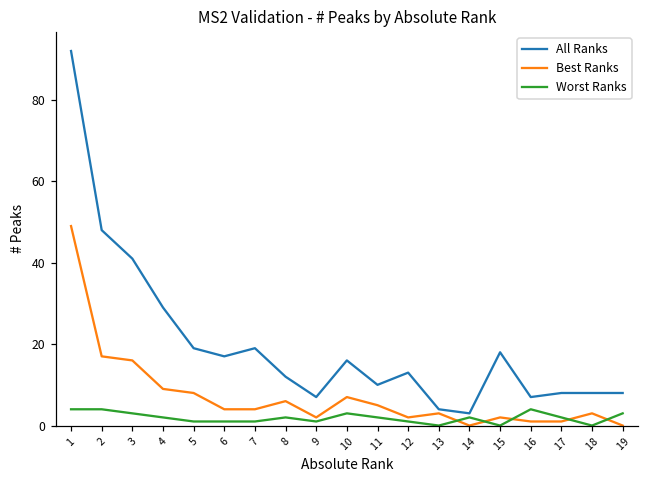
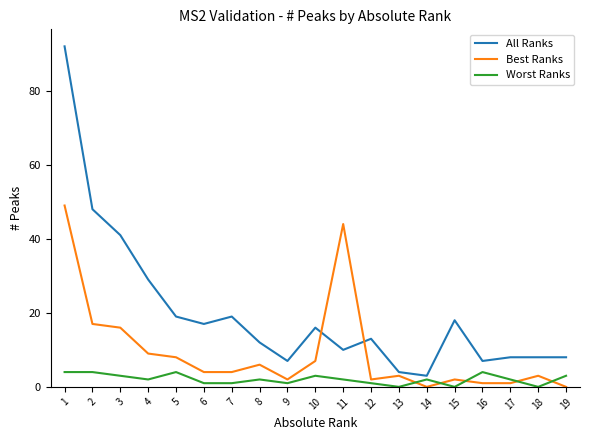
  {
    "All Ranks": {
      "1": 92,
      "2": 48,
      "3": 41,
      "4": 29,
      "5": 19,
      "6": 17,
      "7": 19,
      "8": 12,
      "9": 7,
      "10": 16,
      "11": 10,
      "12": 13,
      "13": 4,
      "14": 3,
      "15": 18,
      "16": 7,
      "17": 8,
      "18": 8,
      "19": 8
    },
    "Best Ranks": {
      "1": 49,
      "2": 17,
      "3": 16,
      "4": 9,
      "5": 8,
      "6": 4,
      "7": 4,
      "8": 6,
      "9": 2,
      "10": 7,
-     "11": 5,
+     "11": 44,
      "12": 2,
      "13": 3,
      "14": 0,
      "15": 2,
      "16": 1,
      "17": 1,
      "18": 3,
      "19": 0
    },
    "Worst Ranks": {
      "1": 4,
      "2": 4,
      "3": 3,
      "4": 2,
-     "5": 1,
+     "5": 4,
      "6": 1,
      "7": 1,
      "8": 2,
      "9": 1,
      "10": 3,
      "11": 2,
      "12": 1,
      "13": 0,
      "14": 2,
      "15": 0,
      "16": 4,
      "17": 2,
      "18": 0,
      "19": 3
    }
  }
